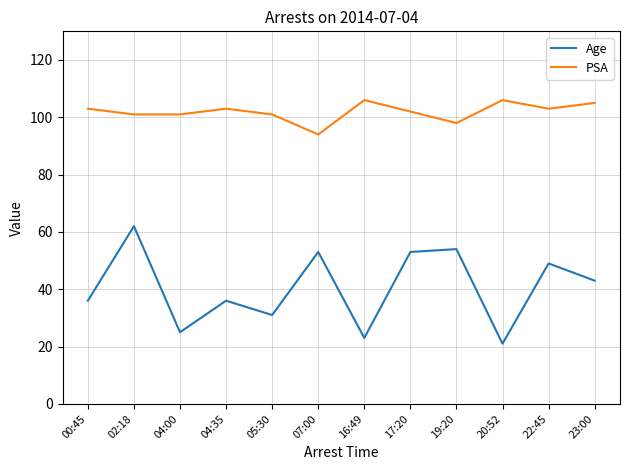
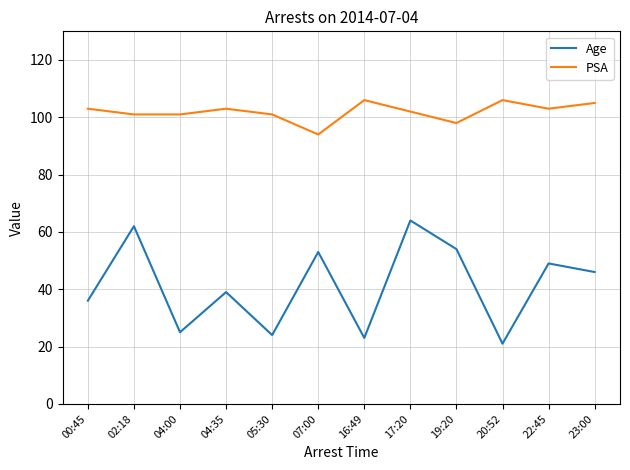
  {
    "Age": {
      "00:45": 36,
      "02:18": 62,
      "04:00": 25,
-     "04:35": 36,
-     "05:30": 31,
+     "04:35": 39,
+     "05:30": 24,
      "07:00": 53,
      "16:49": 23,
-     "17:20": 53,
+     "17:20": 64,
      "19:20": 54,
      "20:52": 21,
      "22:45": 49,
-     "23:00": 43
+     "23:00": 46
    },
    "PSA": {
      "00:45": 103,
      "02:18": 101,
      "04:00": 101,
      "04:35": 103,
      "05:30": 101,
      "07:00": 94,
      "16:49": 106,
      "17:20": 102,
      "19:20": 98,
      "20:52": 106,
      "22:45": 103,
      "23:00": 105
    }
  }
